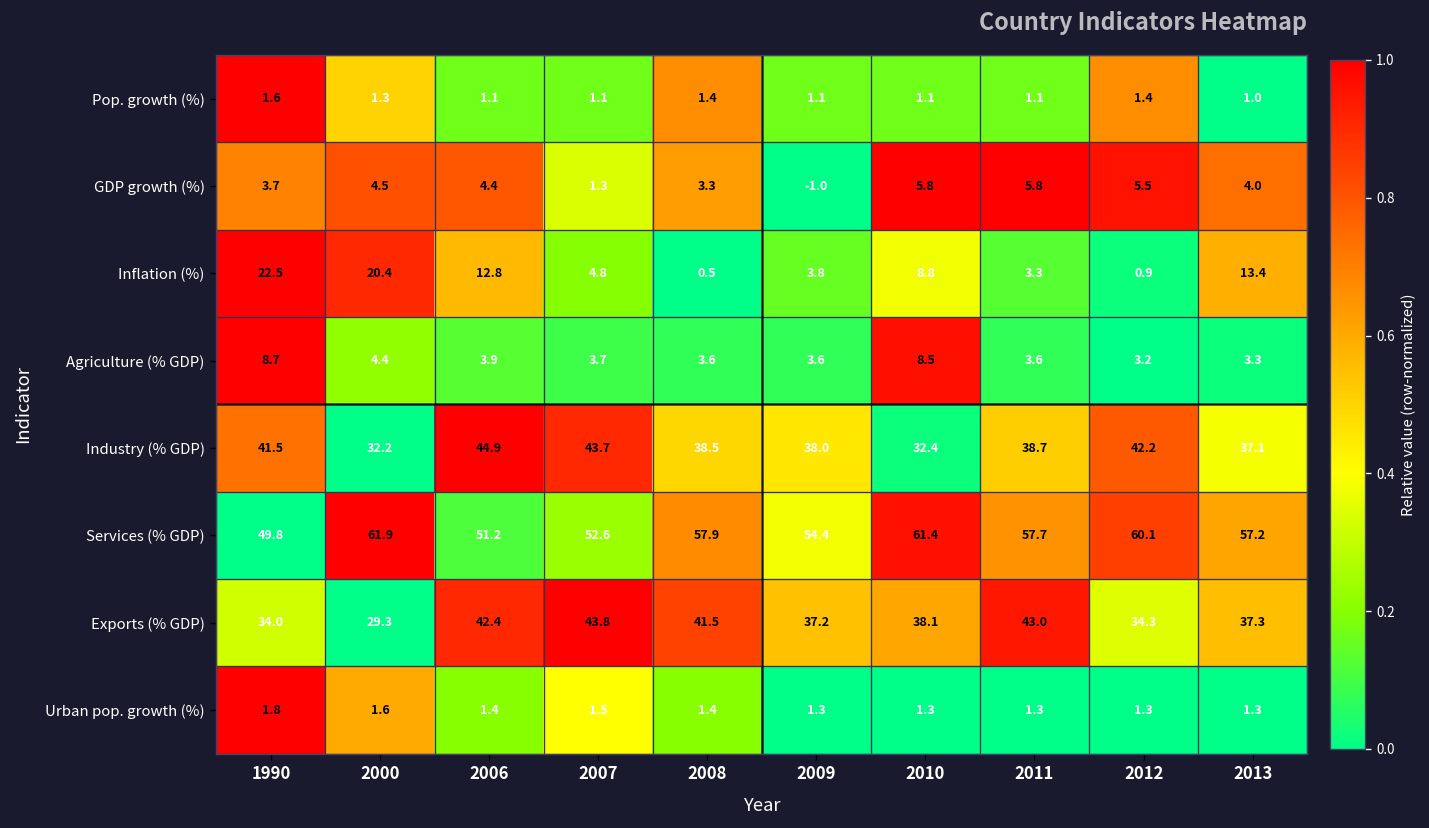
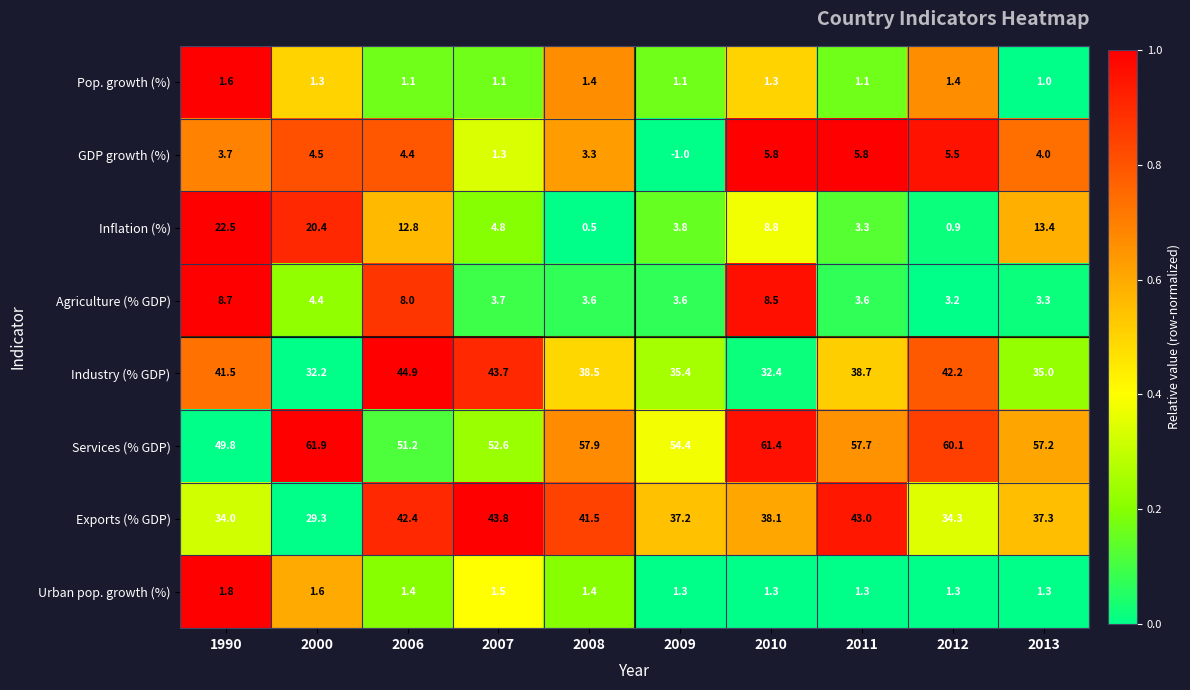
  {
    "Pop. growth (%)": {
      "1990": 1.6,
      "2000": 1.3,
      "2006": 1.1,
      "2007": 1.1,
      "2008": 1.4,
      "2009": 1.1,
-     "2010": 1.1,
+     "2010": 1.3,
      "2011": 1.1,
      "2012": 1.4,
      "2013": 1.0
    },
    "GDP growth (%)": {
      "1990": 3.7,
      "2000": 4.5,
      "2006": 4.4,
      "2007": 1.3,
      "2008": 3.3,
      "2009": -1.0,
      "2010": 5.8,
      "2011": 5.8,
      "2012": 5.5,
      "2013": 4.0
    },
    "Inflation (%)": {
      "1990": 22.5,
      "2000": 20.4,
      "2006": 12.8,
      "2007": 4.8,
      "2008": 0.5,
      "2009": 3.8,
      "2010": 8.8,
      "2011": 3.3,
      "2012": 0.9,
      "2013": 13.4
    },
    "Agriculture (% GDP)": {
      "1990": 8.7,
      "2000": 4.4,
-     "2006": 3.9,
+     "2006": 8.0,
      "2007": 3.7,
      "2008": 3.6,
      "2009": 3.6,
      "2010": 8.5,
      "2011": 3.6,
      "2012": 3.2,
      "2013": 3.3
    },
    "Industry (% GDP)": {
      "1990": 41.5,
      "2000": 32.2,
      "2006": 44.9,
      "2007": 43.7,
      "2008": 38.5,
-     "2009": 38.0,
+     "2009": 35.4,
      "2010": 32.4,
      "2011": 38.7,
      "2012": 42.2,
-     "2013": 37.1
+     "2013": 35.0
    },
    "Services (% GDP)": {
      "1990": 49.8,
      "2000": 61.9,
      "2006": 51.2,
      "2007": 52.6,
      "2008": 57.9,
      "2009": 54.4,
      "2010": 61.4,
      "2011": 57.7,
      "2012": 60.1,
      "2013": 57.2
    },
    "Exports (% GDP)": {
      "1990": 34.0,
      "2000": 29.3,
      "2006": 42.4,
      "2007": 43.8,
      "2008": 41.5,
      "2009": 37.2,
      "2010": 38.1,
      "2011": 43.0,
      "2012": 34.3,
      "2013": 37.3
    },
    "Urban pop. growth (%)": {
      "1990": 1.8,
      "2000": 1.6,
      "2006": 1.4,
      "2007": 1.5,
      "2008": 1.4,
      "2009": 1.3,
      "2010": 1.3,
      "2011": 1.3,
      "2012": 1.3,
      "2013": 1.3
    }
  }
